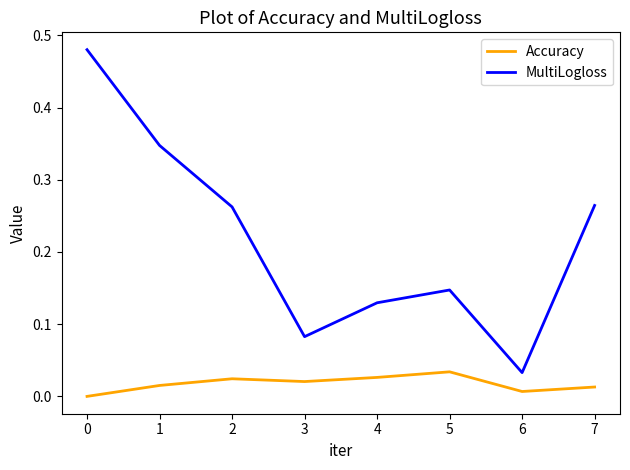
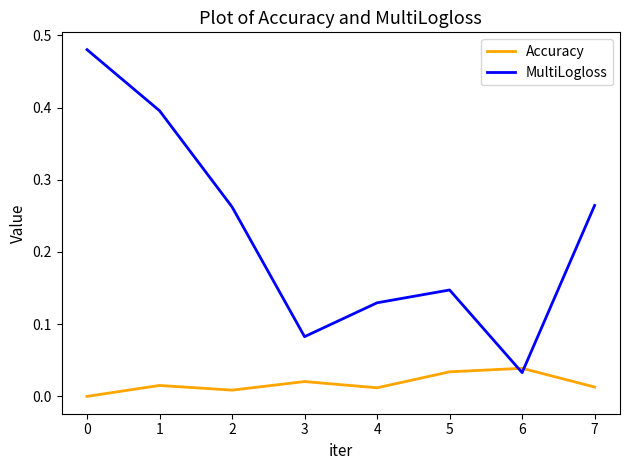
  {
    "Accuracy": {
      "0": 0.00,
      "1": 0.02,
-     "2": 0.02,
+     "2": 0.01,
      "3": 0.02,
-     "4": 0.03,
+     "4": 0.01,
      "5": 0.03,
-     "6": 0.01,
+     "6": 0.04,
      "7": 0.01
    },
    "MultiLogloss": {
      "0": 0.48,
-     "1": 0.35,
+     "1": 0.40,
      "2": 0.26,
      "3": 0.08,
      "4": 0.13,
      "5": 0.15,
      "6": 0.03,
      "7": 0.26
    }
  }
